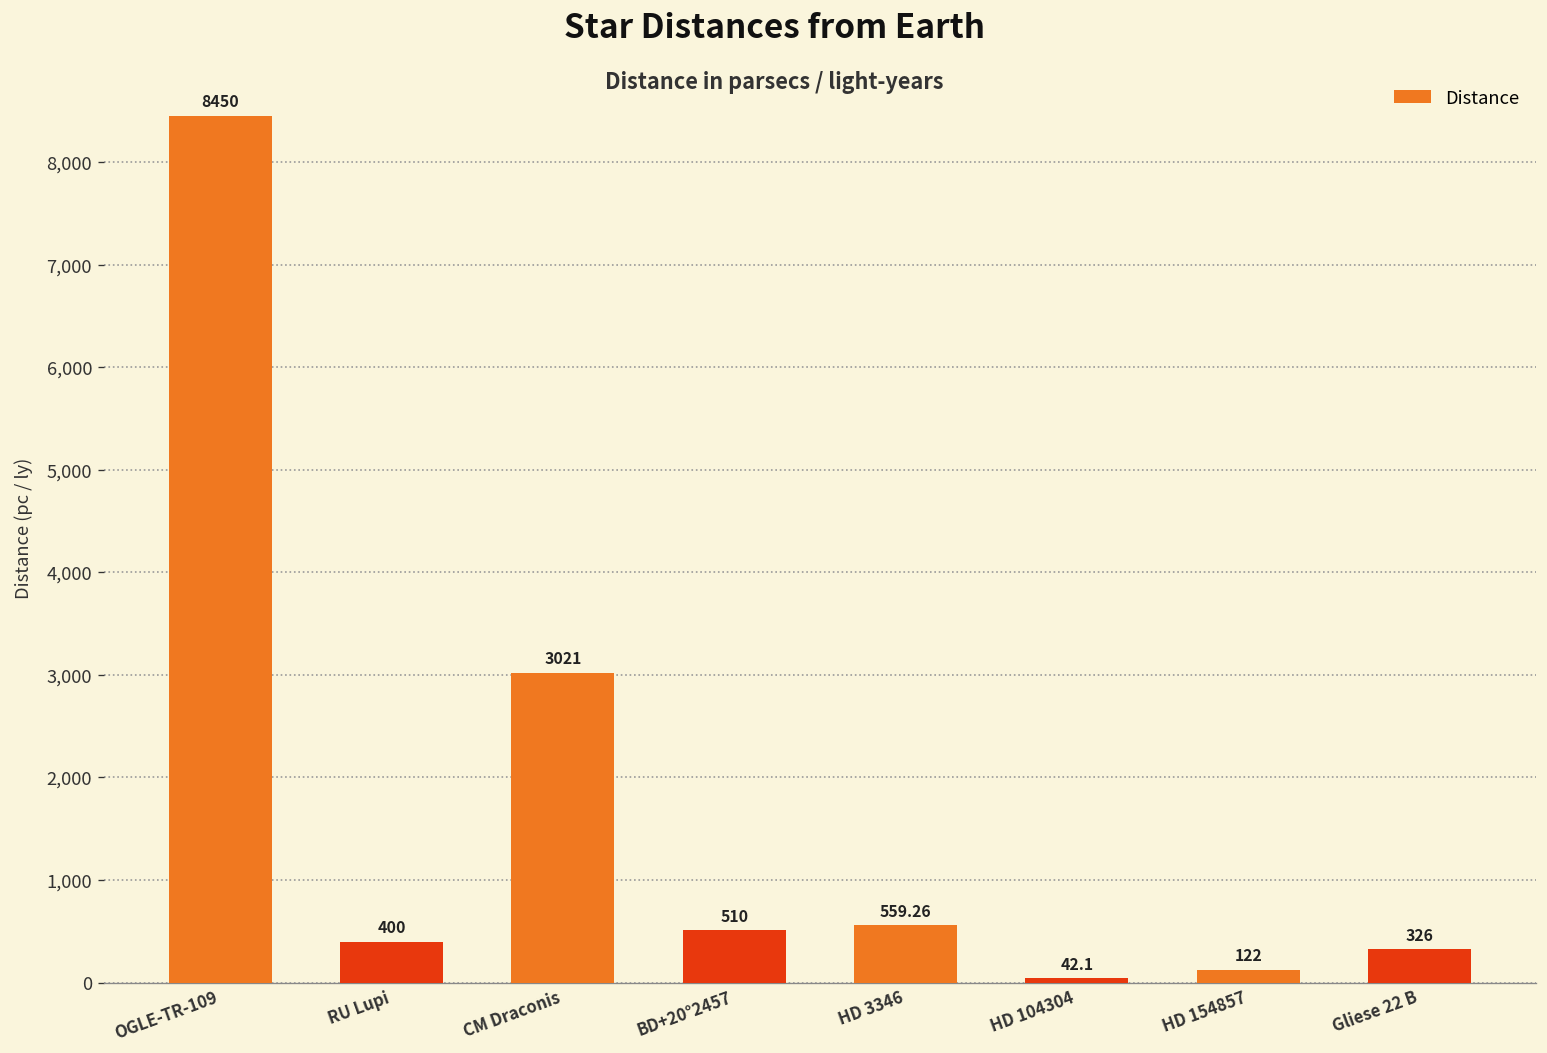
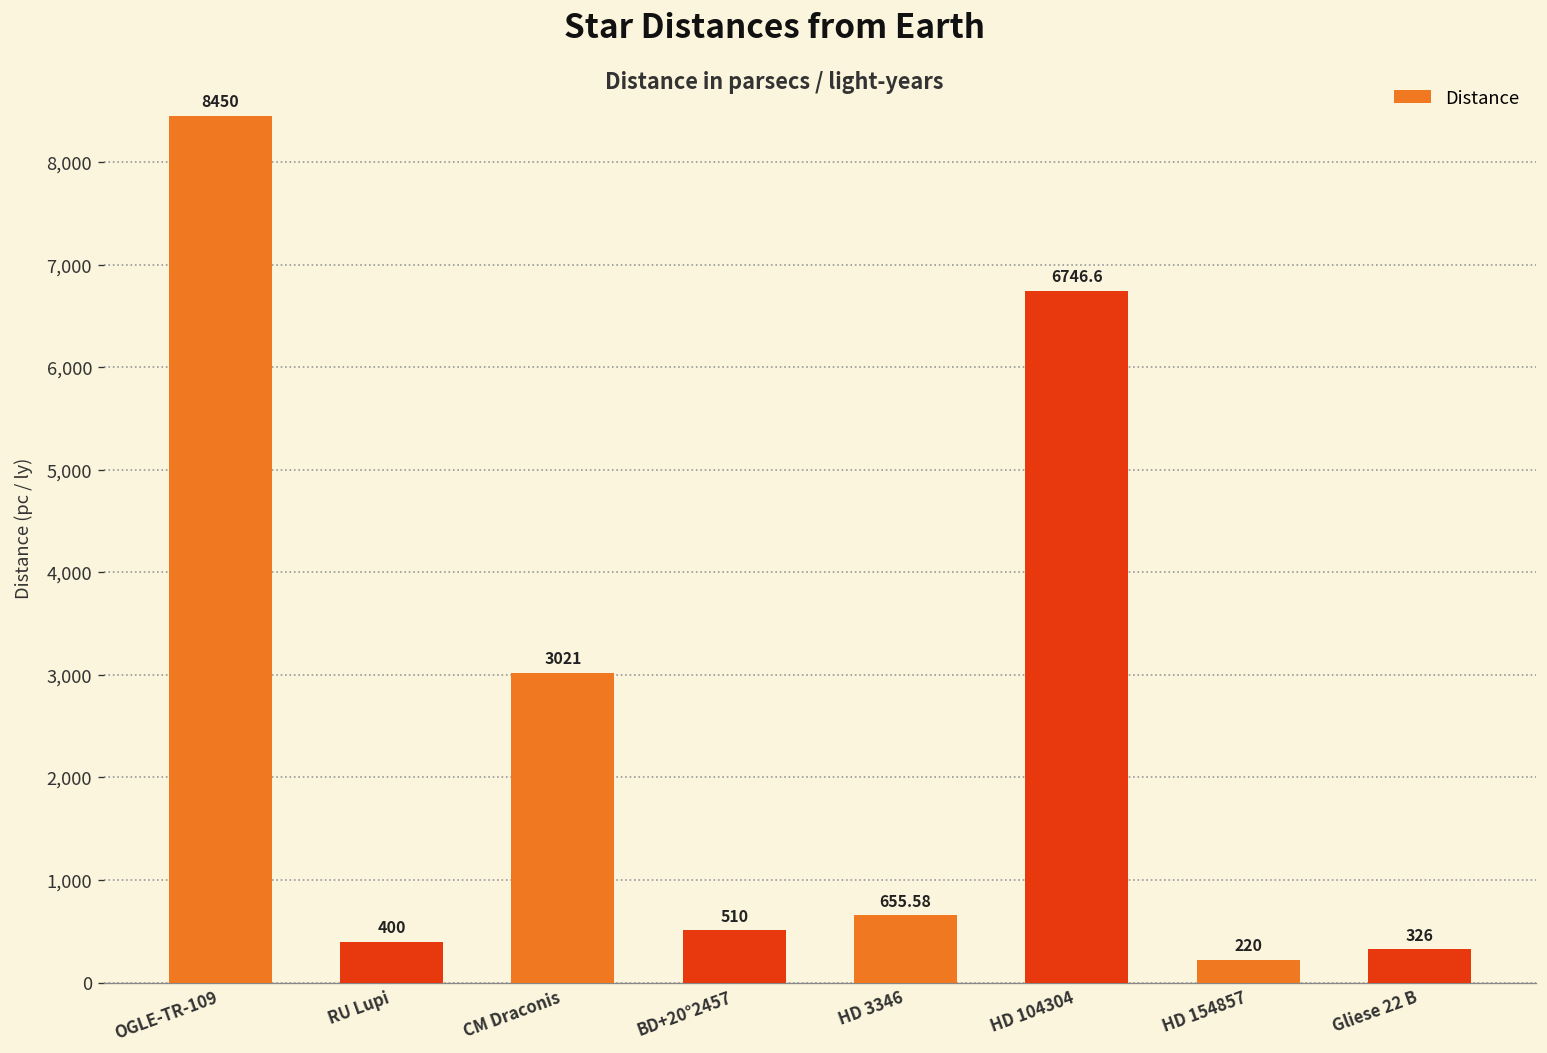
  {
    "OGLE-TR-109": 8450,
    "RU Lupi": 400,
    "CM Draconis": 3021,
    "BD+20°2457": 510,
-   "HD 3346": 559.26,
-   "HD 104304": 42.1,
-   "HD 154857": 122,
+   "HD 3346": 655.58,
+   "HD 104304": 6746.6,
+   "HD 154857": 220,
    "Gliese 22 B": 326
  }
